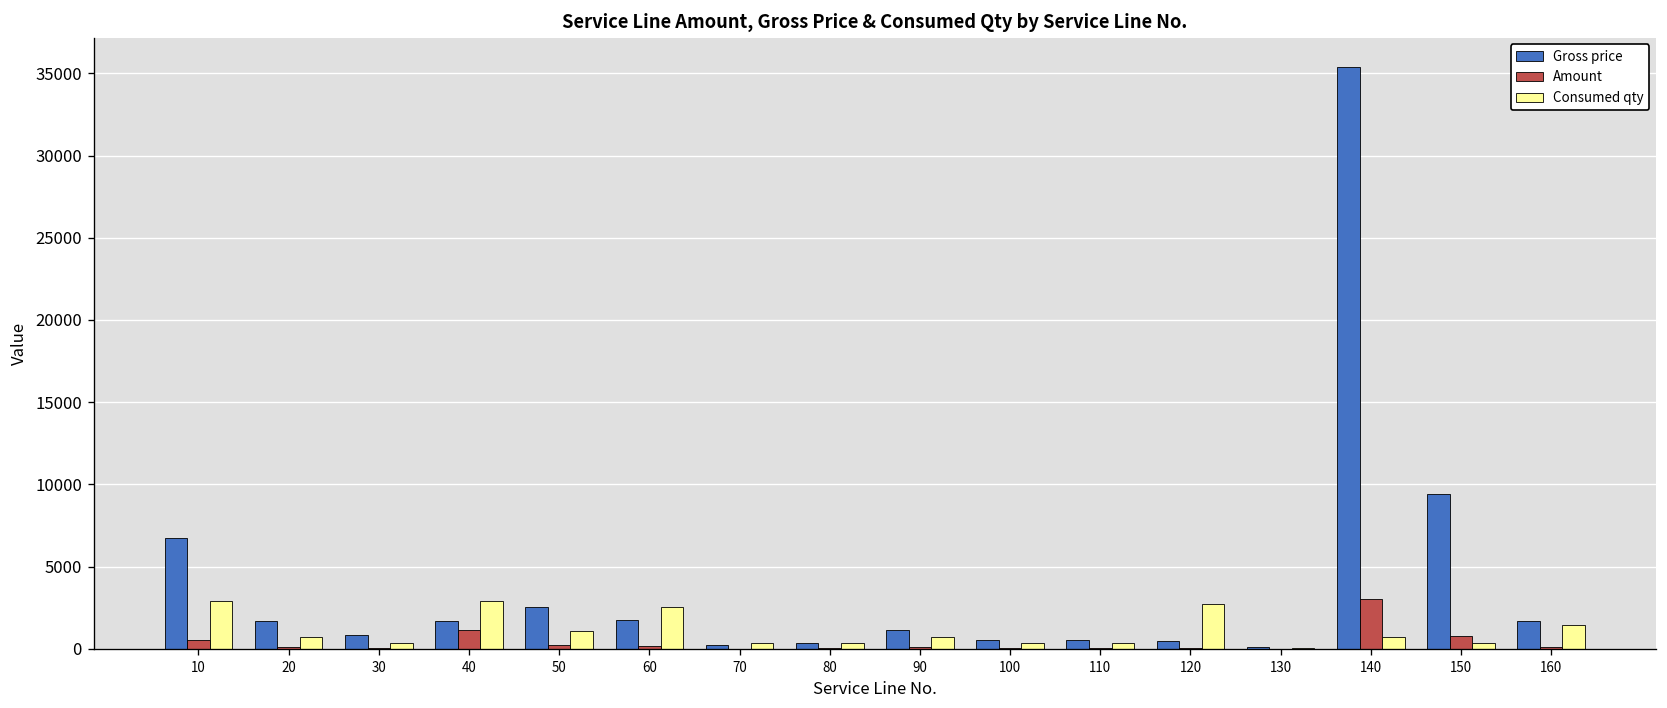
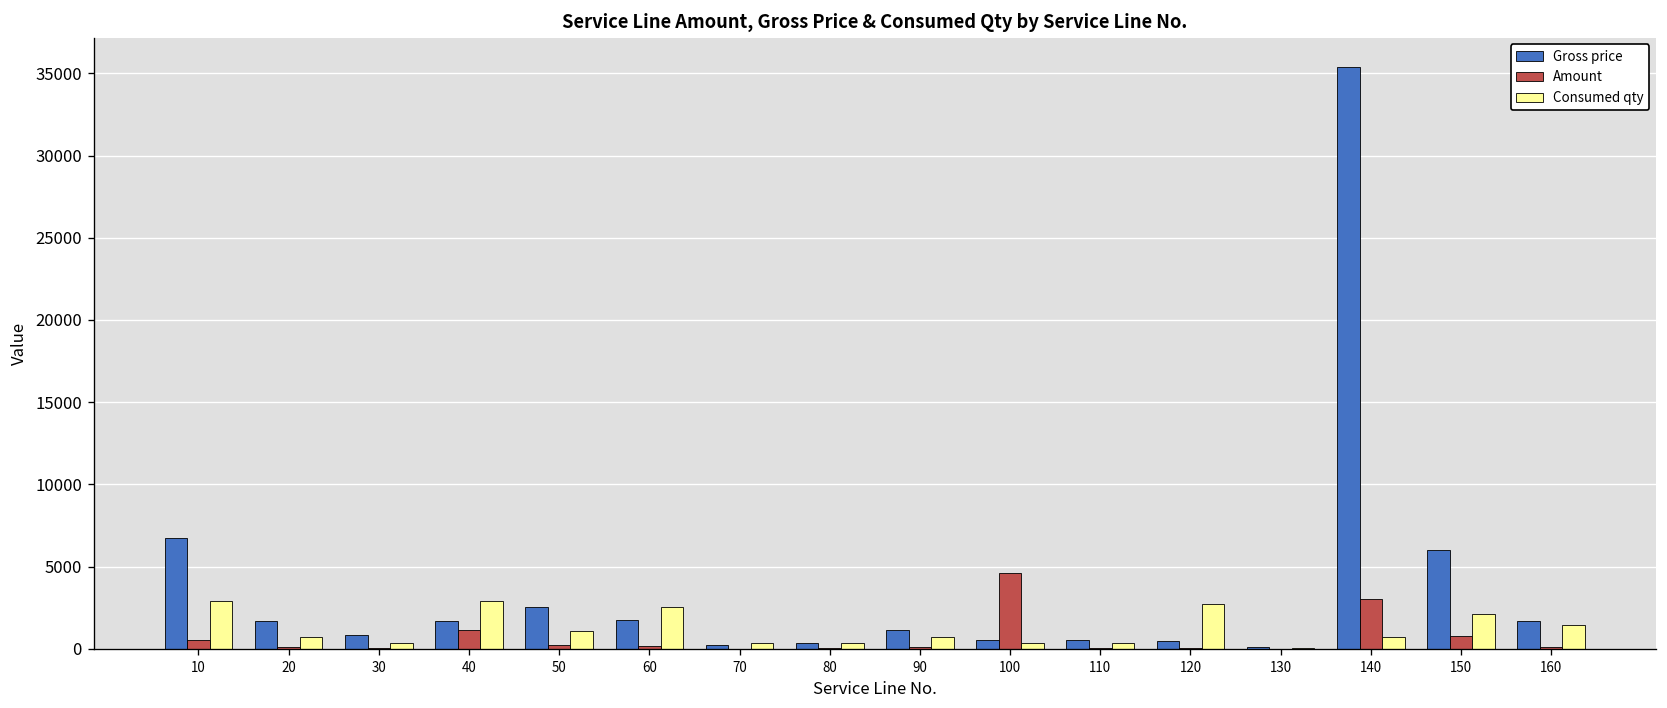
  {
    "Gross price": {
      "10": 6700,
      "20": 1700,
      "30": 800,
      "40": 1700,
      "50": 2500,
      "60": 1800,
      "70": 300,
      "80": 300,
      "90": 1100,
      "100": 600,
      "110": 600,
      "120": 500,
      "140": 35400,
-     "150": 9400,
+     "150": 6000,
      "160": 1700
    },
    "Amount": {
      "10": 600,
      "40": 1200,
      "50": 200,
-     "100": 0,
+     "100": 4600,
      "130": 0,
      "140": 3000,
      "150": 800
    },
    "Consumed qty": {
      "10": 2900,
      "20": 700,
      "30": 400,
      "40": 2900,
      "50": 1100,
      "60": 2600,
      "70": 400,
      "80": 400,
      "90": 700,
      "100": 400,
      "110": 400,
      "120": 2700,
      "140": 700,
-     "150": 400,
+     "150": 2100,
      "160": 1500
    }
  }
